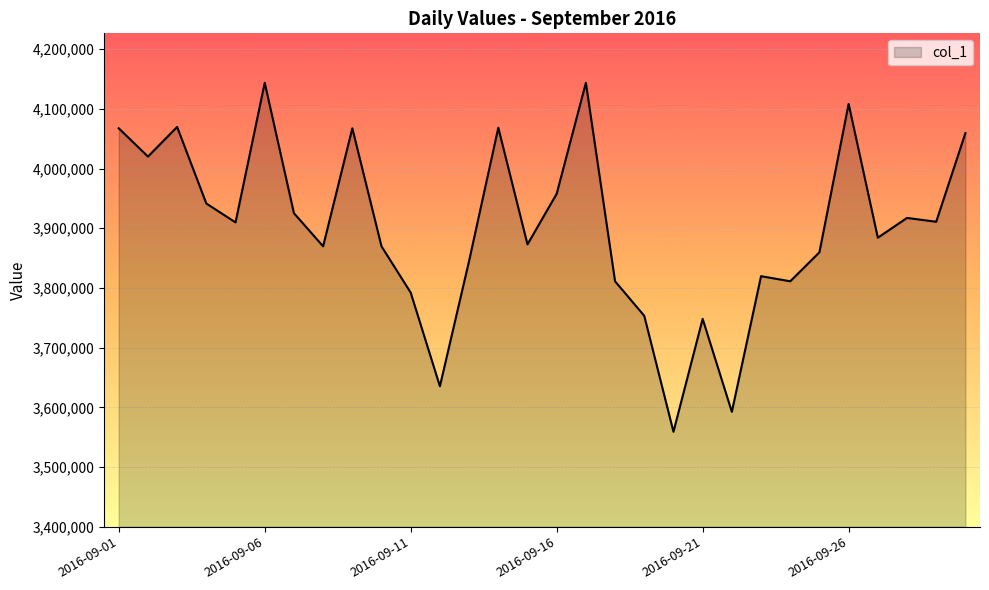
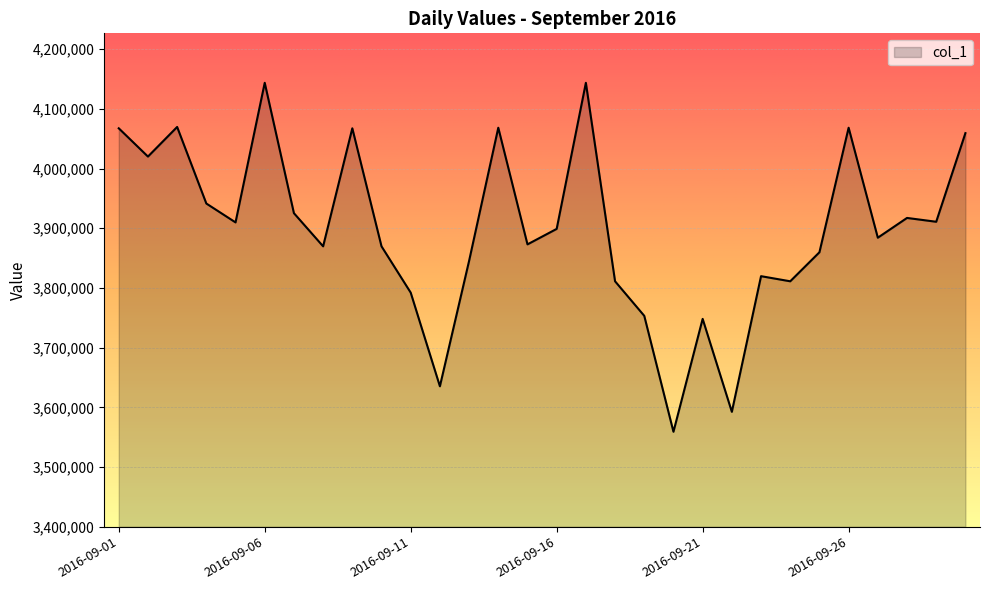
  {
    "2016-09-01": "4,070,000",
    "2016-09-06": "4,140,000",
    "2016-09-11": "3,790,000",
-   "2016-09-16": "3,960,000",
+   "2016-09-16": "3,900,000",
    "2016-09-21": "3,750,000",
-   "2016-09-26": "4,110,000"
+   "2016-09-26": "4,070,000"
  }
